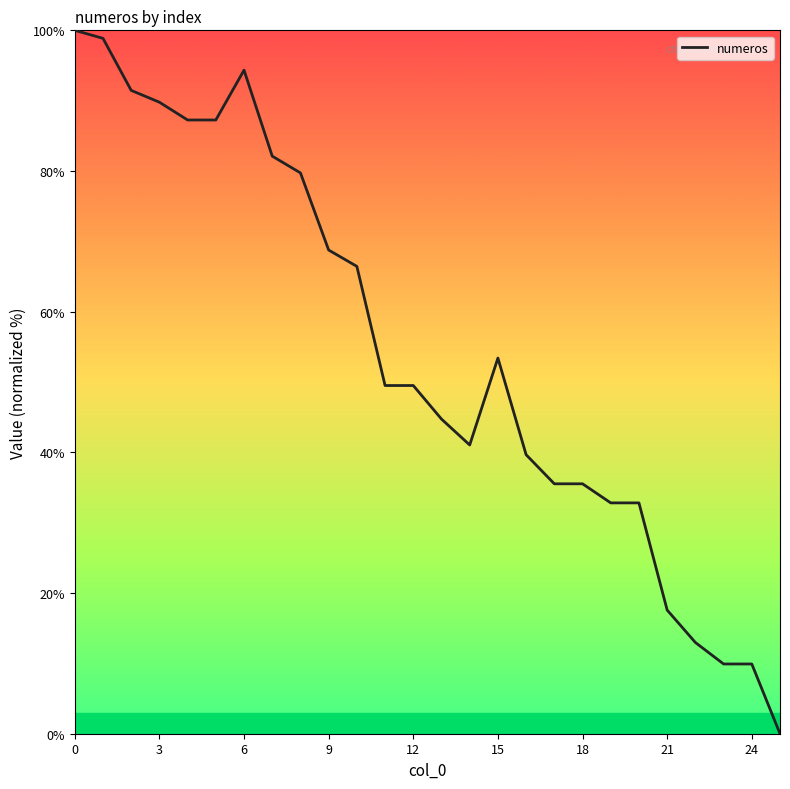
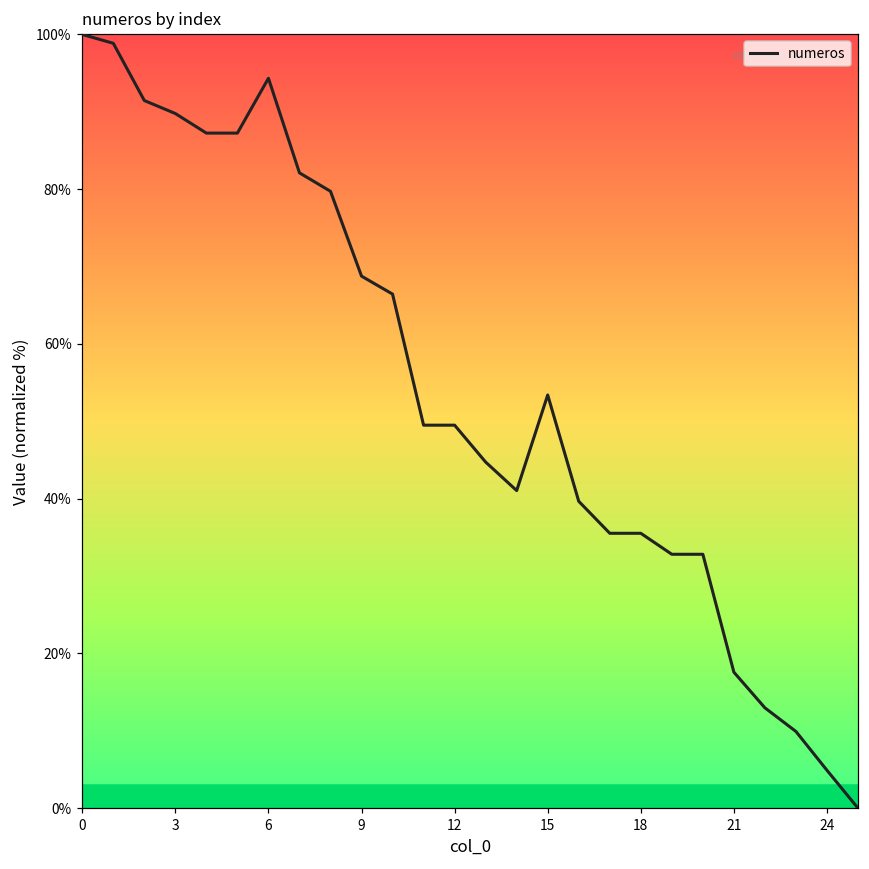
  {
    "numeros": {
      "0": "100%",
      "3": "90%",
      "6": "94%",
      "9": "69%",
      "12": "50%",
      "15": "53%",
      "18": "36%",
      "21": "18%",
-     "24": "10%"
+     "24": "5%"
    }
  }
